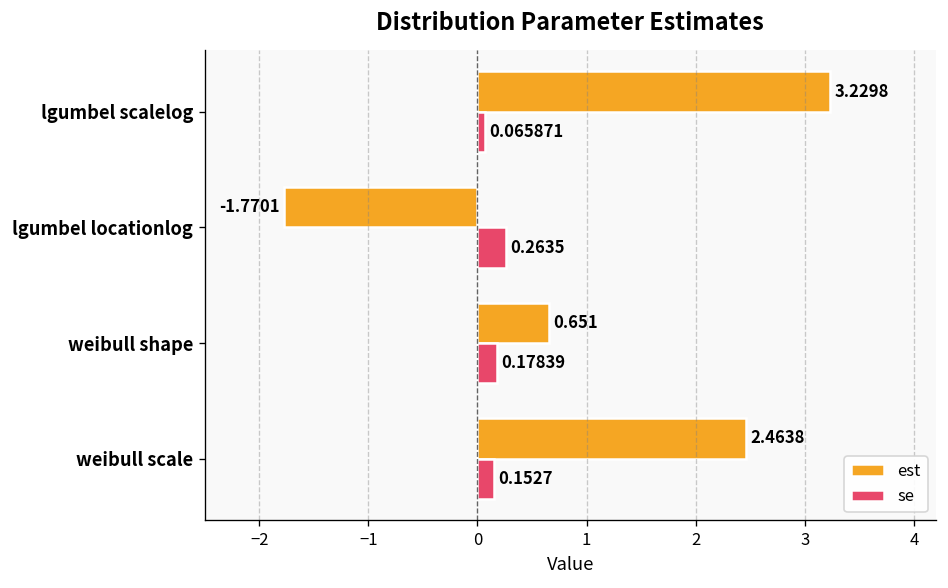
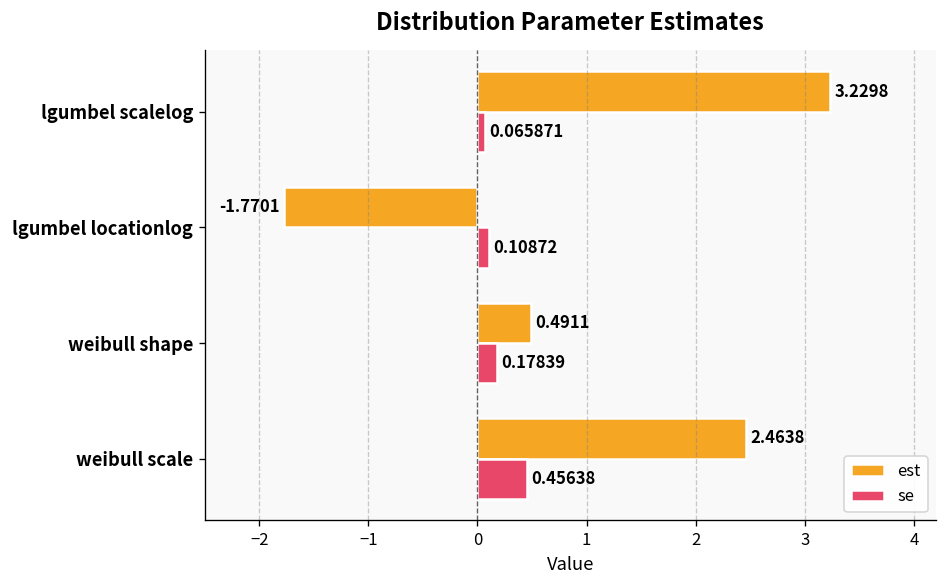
  {
    "est": {
      "lgumbel scalelog": 3.2298,
      "lgumbel locationlog": -1.7701,
-     "weibull shape": 0.651,
+     "weibull shape": 0.4911,
      "weibull scale": 2.4638
    },
    "se": {
      "lgumbel scalelog": 0.065871,
-     "lgumbel locationlog": 0.2635,
+     "lgumbel locationlog": 0.10872,
      "weibull shape": 0.17839,
-     "weibull scale": 0.1527
+     "weibull scale": 0.45638
    }
  }
